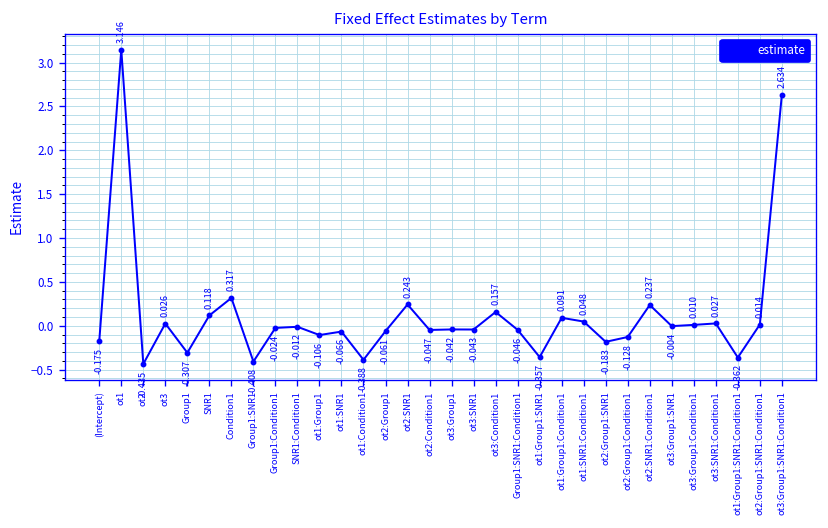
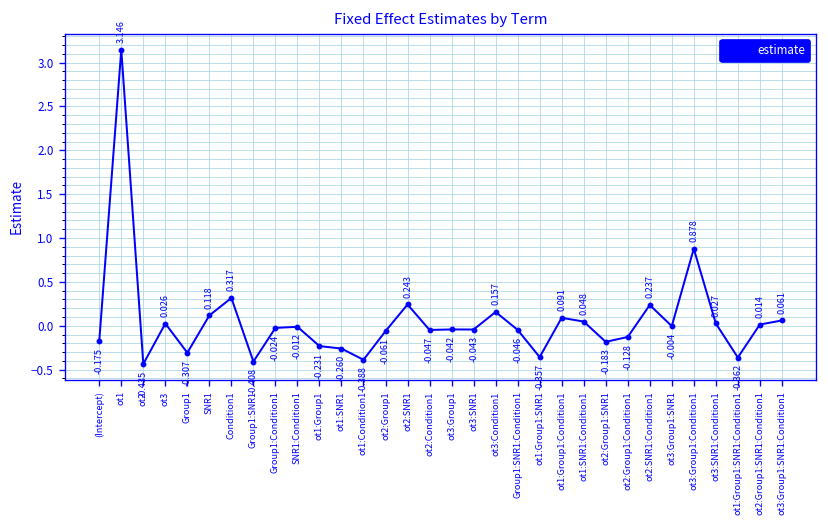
  {
    "(Intercept)": -0.175,
    "ot1": 3.146,
    "ot2": -0.435,
    "ot3": 0.026,
    "Group1": -0.307,
    "SNR1": 0.118,
    "Condition1": 0.317,
    "Group1:SNR1": -0.408,
    "Group1:Condition1": -0.024,
    "SNR1:Condition1": -0.012,
-   "ot1:Group1": -0.106,
-   "ot1:SNR1": -0.066,
+   "ot1:Group1": -0.231,
+   "ot1:SNR1": -0.260,
    "ot1:Condition1": -0.388,
    "ot2:Group1": -0.061,
    "ot2:SNR1": 0.243,
    "ot2:Condition1": -0.047,
    "ot3:Group1": -0.042,
    "ot3:SNR1": -0.043,
    "ot3:Condition1": 0.157,
    "Group1:SNR1:Condition1": -0.046,
    "ot1:Group1:SNR1": -0.357,
    "ot1:Group1:Condition1": 0.091,
    "ot1:SNR1:Condition1": 0.048,
    "ot2:Group1:SNR1": -0.183,
    "ot2:Group1:Condition1": -0.128,
    "ot2:SNR1:Condition1": 0.237,
    "ot3:Group1:SNR1": -0.004,
-   "ot3:Group1:Condition1": 0.010,
+   "ot3:Group1:Condition1": 0.878,
    "ot3:SNR1:Condition1": 0.027,
    "ot1:Group1:SNR1:Condition1": -0.362,
    "ot2:Group1:SNR1:Condition1": 0.014,
-   "ot3:Group1:SNR1:Condition1": 2.634
+   "ot3:Group1:SNR1:Condition1": 0.061
  }
